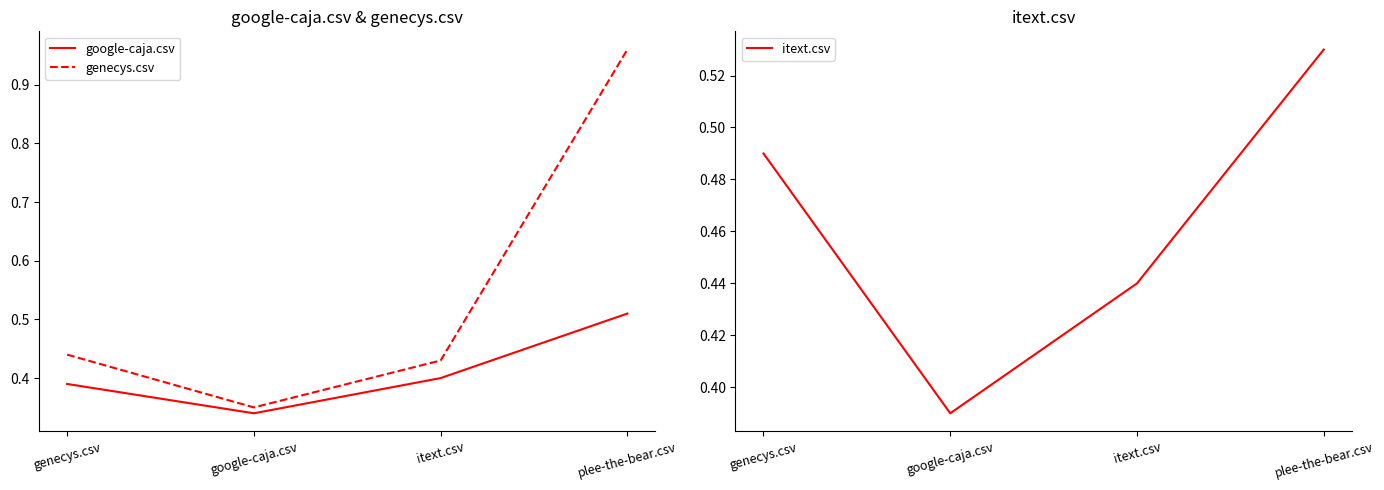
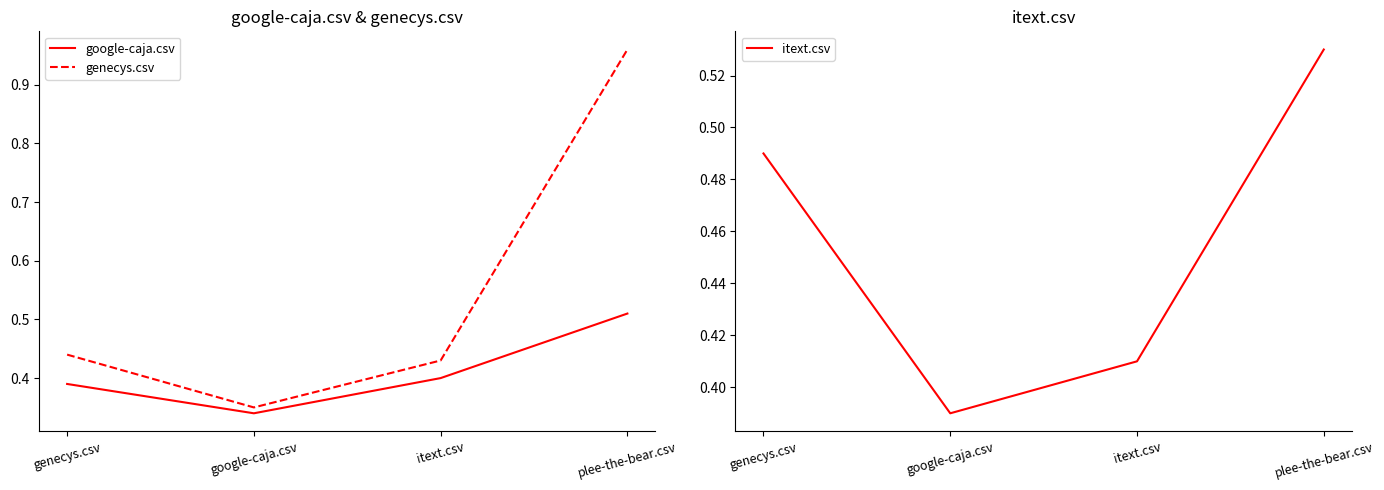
  {
    "itext.csv": {
      "genecys.csv": 0.49,
      "google-caja.csv": 0.39,
-     "itext.csv": 0.44,
+     "itext.csv": 0.41,
      "plee-the-bear.csv": 0.53
    }
  }
